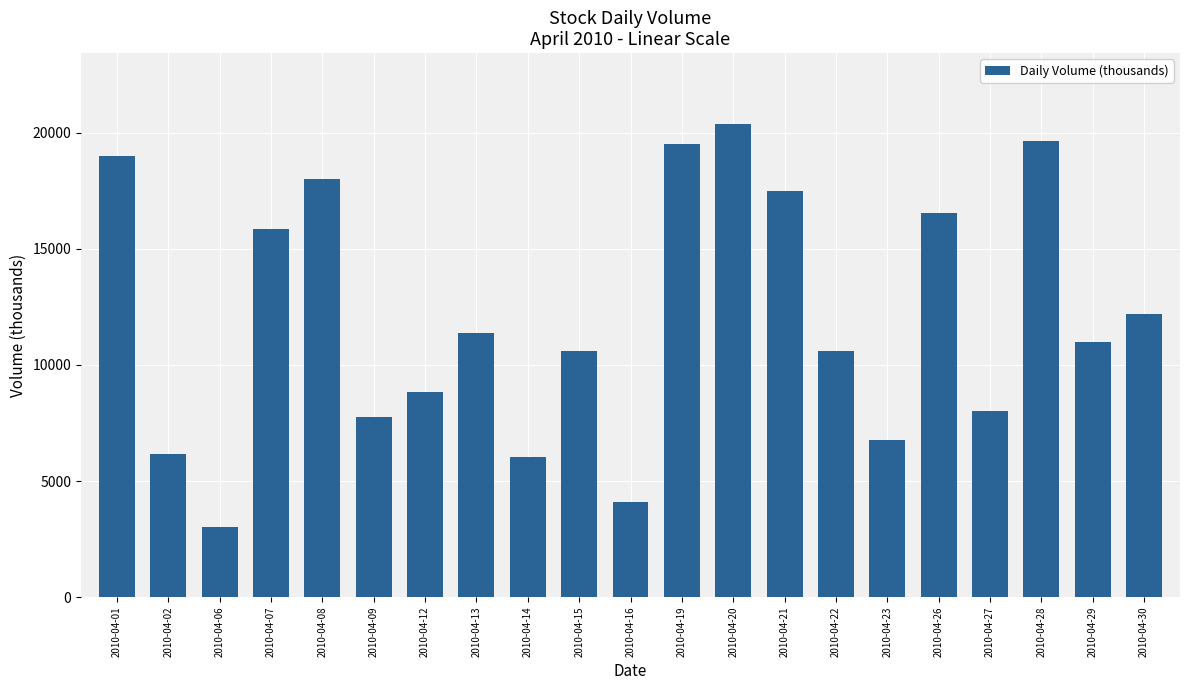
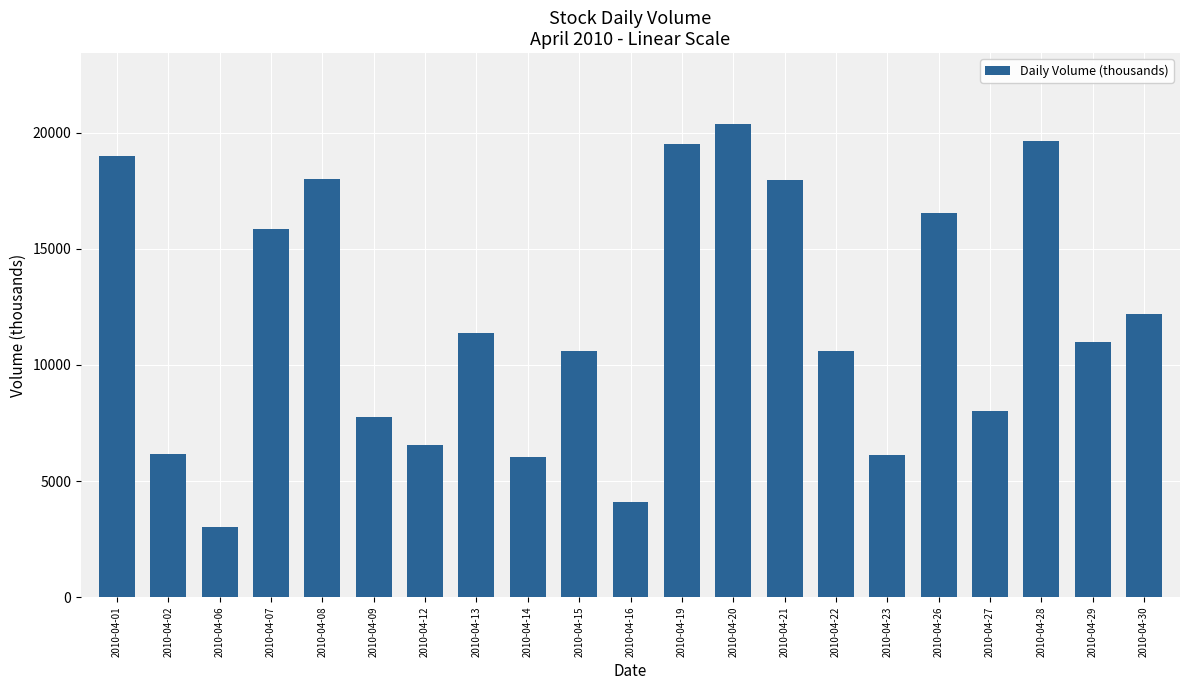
  {
    "2010-04-01": 19000,
    "2010-04-02": 6200,
    "2010-04-06": 3000,
    "2010-04-07": 15900,
    "2010-04-08": 18000,
    "2010-04-09": 7700,
-   "2010-04-12": 8800,
+   "2010-04-12": 6500,
    "2010-04-13": 11400,
    "2010-04-14": 6000,
    "2010-04-15": 10600,
    "2010-04-16": 4100,
    "2010-04-19": 19500,
    "2010-04-20": 20400,
-   "2010-04-21": 17500,
+   "2010-04-21": 18000,
    "2010-04-22": 10600,
-   "2010-04-23": 6800,
+   "2010-04-23": 6100,
    "2010-04-26": 16600,
    "2010-04-27": 8000,
    "2010-04-28": 19700,
    "2010-04-29": 11000,
    "2010-04-30": 12200
  }
